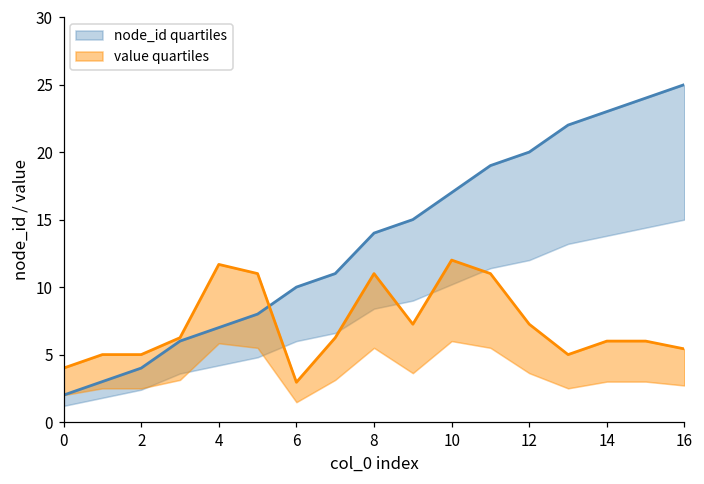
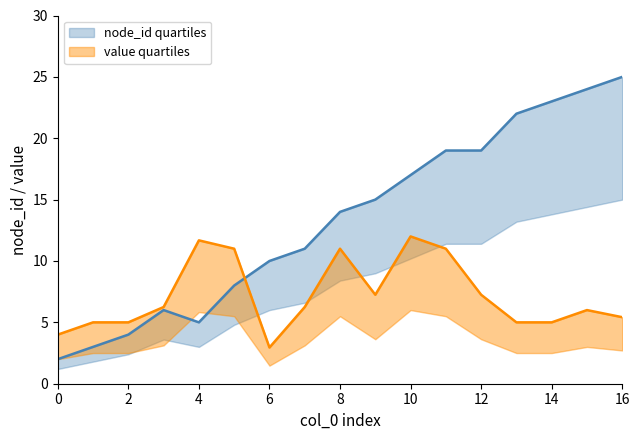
  {
    "node_id quartiles": {
      "0": 2,
      "2": 4,
-     "4": 7,
+     "4": 5,
      "6": 10,
      "8": 14,
      "10": 17,
-     "12": 20,
+     "12": 19,
      "14": 23,
      "16": 25
    },
    "value quartiles": {
      "0": 4,
      "2": 5,
      "4": 11.7,
      "6": 3,
      "8": 11,
      "10": 12,
      "12": 7.3,
-     "14": 6,
+     "14": 5,
      "16": 5.4
    }
  }
